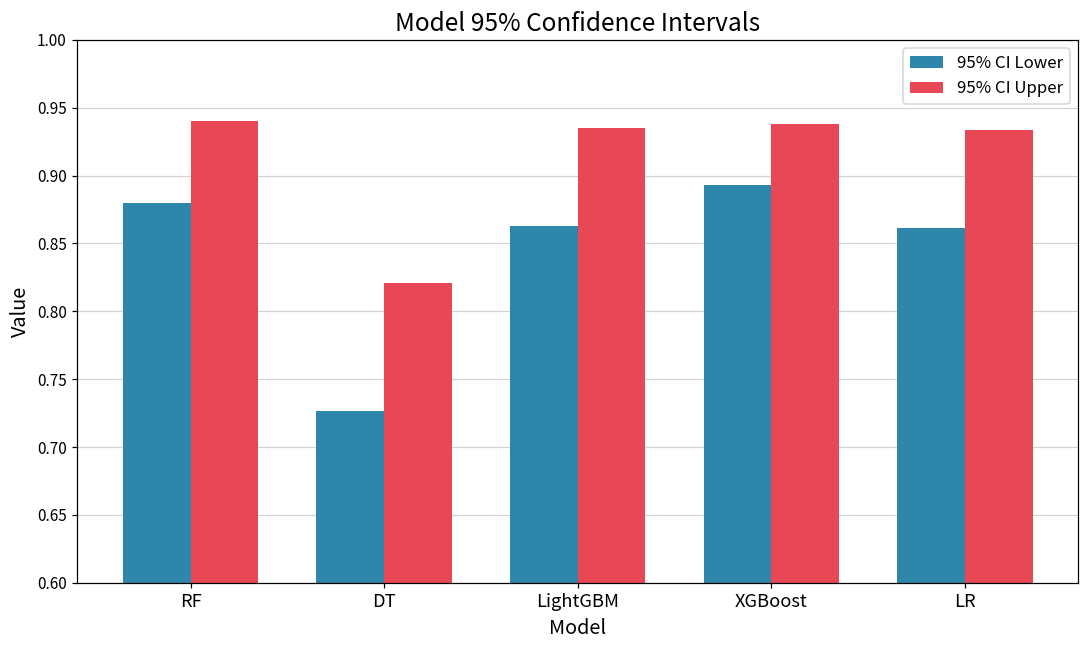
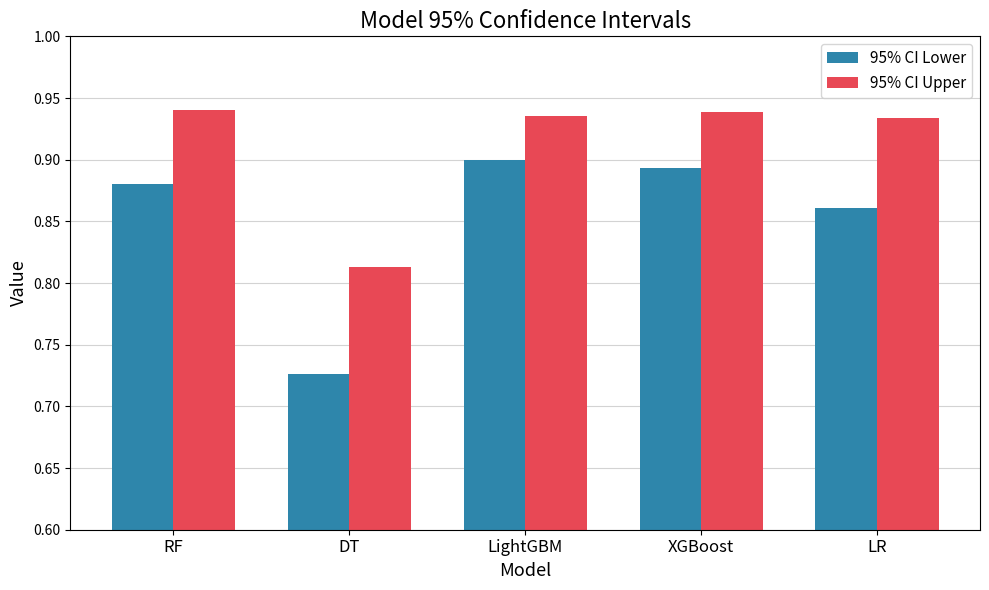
  {
    "95% CI Lower": {
      "RF": 0.880,
      "DT": 0.726,
-     "LightGBM": 0.863,
+     "LightGBM": 0.900,
      "XGBoost": 0.893,
      "LR": 0.861
    },
    "95% CI Upper": {
      "RF": 0.940,
-     "DT": 0.821,
+     "DT": 0.813,
      "LightGBM": 0.935,
      "XGBoost": 0.938,
      "LR": 0.934
    }
  }
